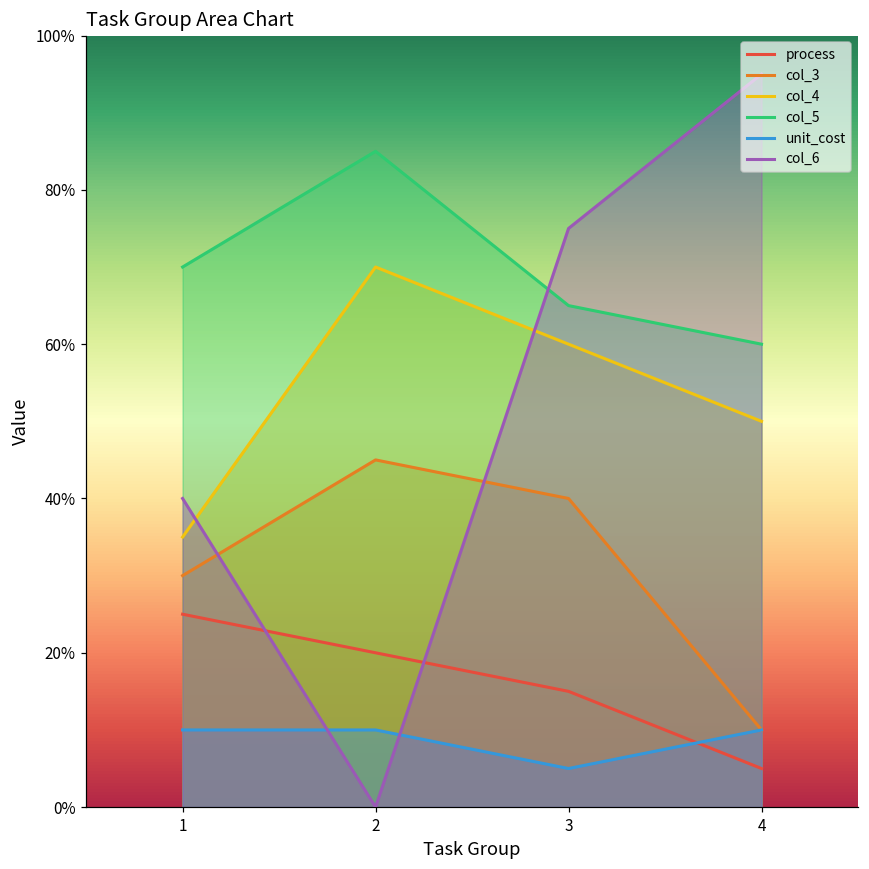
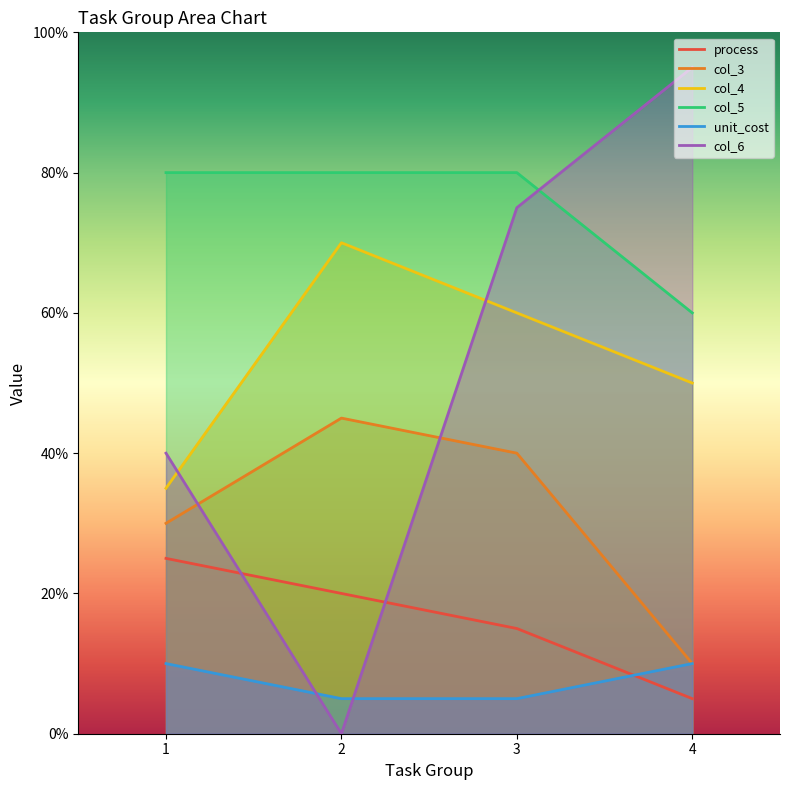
  {
    "col_5": {
-     "1": "70%",
-     "2": "85%",
-     "3": "65%",
+     "1": "80%",
+     "2": "80%",
+     "3": "80%",
      "4": "60%"
    },
    "unit_cost": {
      "1": "10%",
-     "2": "10%",
+     "2": "5%",
      "3": "5%"
    },
    "col_6": {
      "1": "40%",
      "2": "0%",
      "3": "75%"
    }
  }
